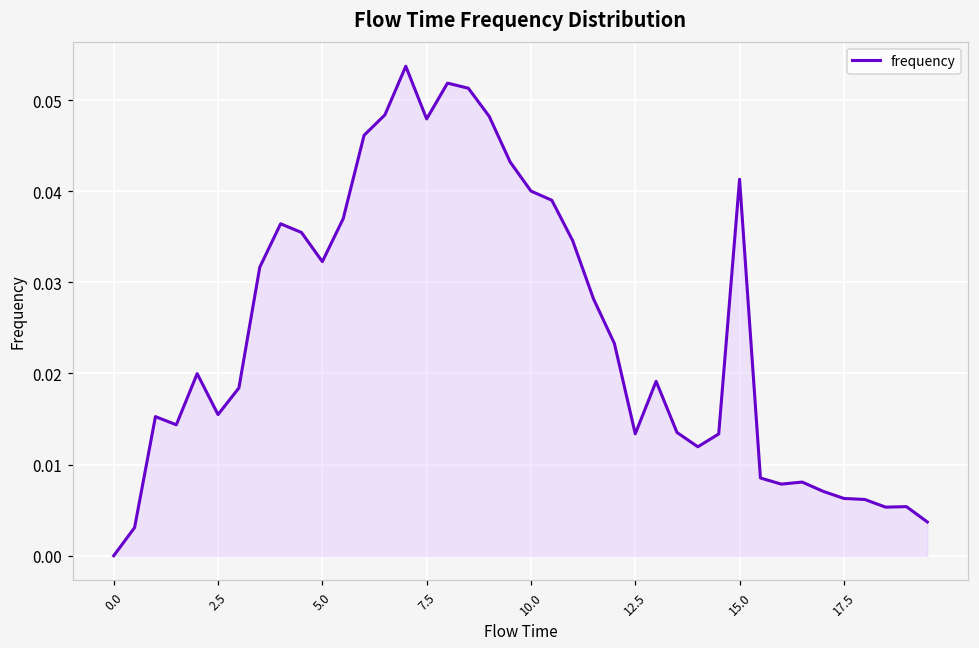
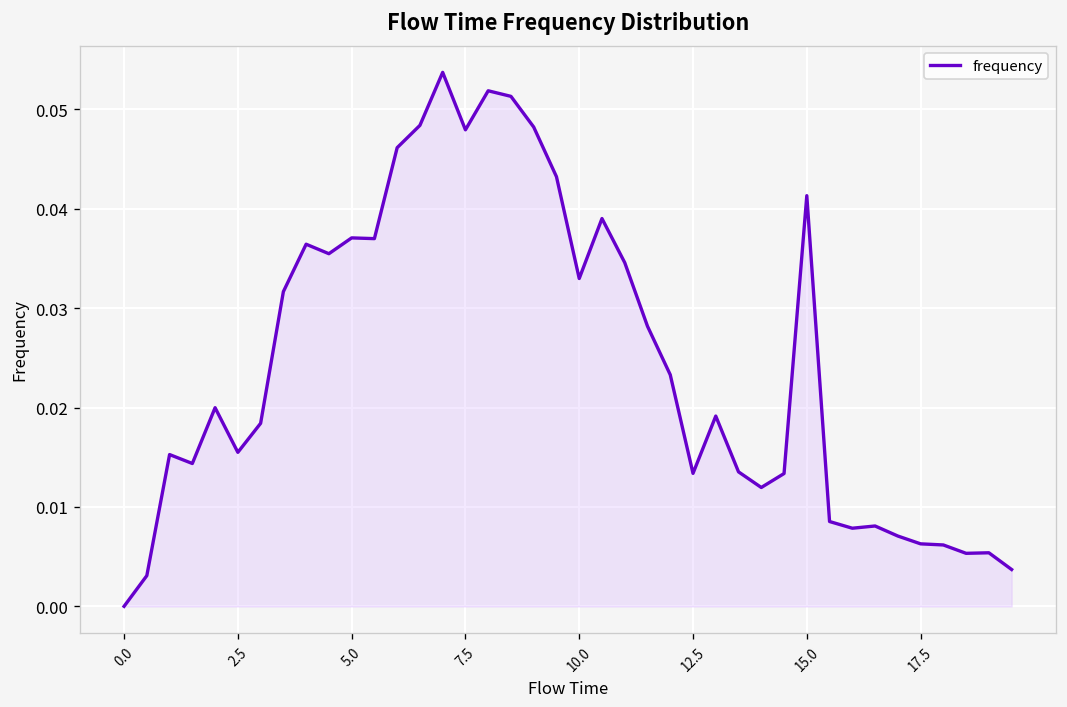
  {
    "0.0": 0.000,
    "2.5": 0.015,
-   "5.0": 0.032,
+   "5.0": 0.037,
    "7.5": 0.048,
-   "10.0": 0.040,
+   "10.0": 0.033,
    "12.5": 0.013,
    "15.0": 0.041,
    "17.5": 0.006
  }
